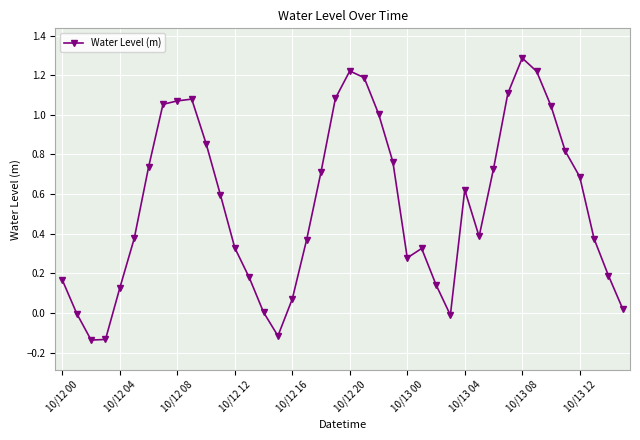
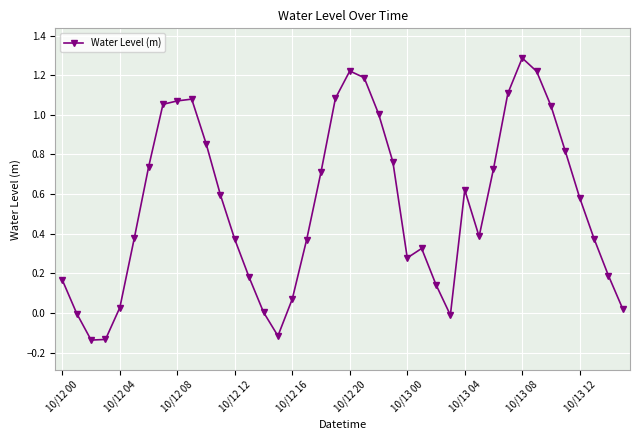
  {
    "10/12 00": 0.17,
-   "10/12 04": 0.13,
+   "10/12 04": 0.03,
    "10/12 08": 1.07,
-   "10/12 12": 0.33,
+   "10/12 12": 0.37,
    "10/12 16": 0.07,
    "10/12 20": 1.22,
    "10/13 00": 0.28,
    "10/13 04": 0.62,
    "10/13 08": 1.29,
-   "10/13 12": 0.69
+   "10/13 12": 0.58
  }
